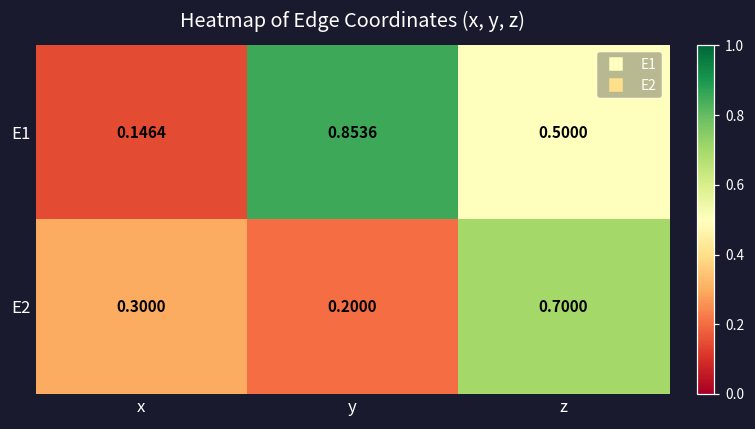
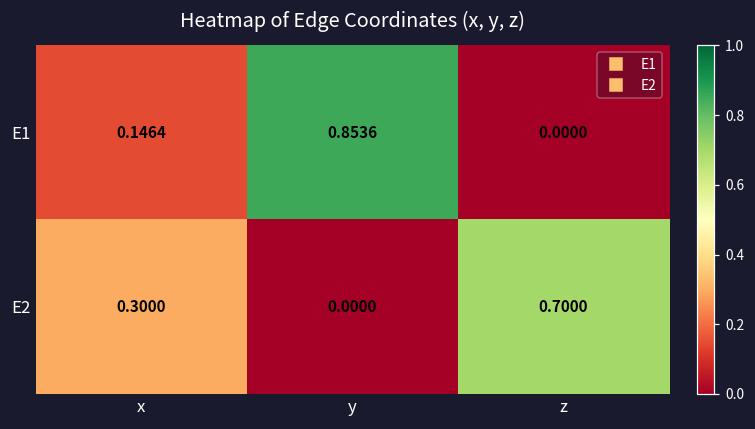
  {
    "E1": {
      "x": 0.1464,
      "y": 0.8536,
-     "z": 0.5000
+     "z": 0.0000
    },
    "E2": {
      "x": 0.3000,
-     "y": 0.2000,
+     "y": 0.0000,
      "z": 0.7000
    }
  }
